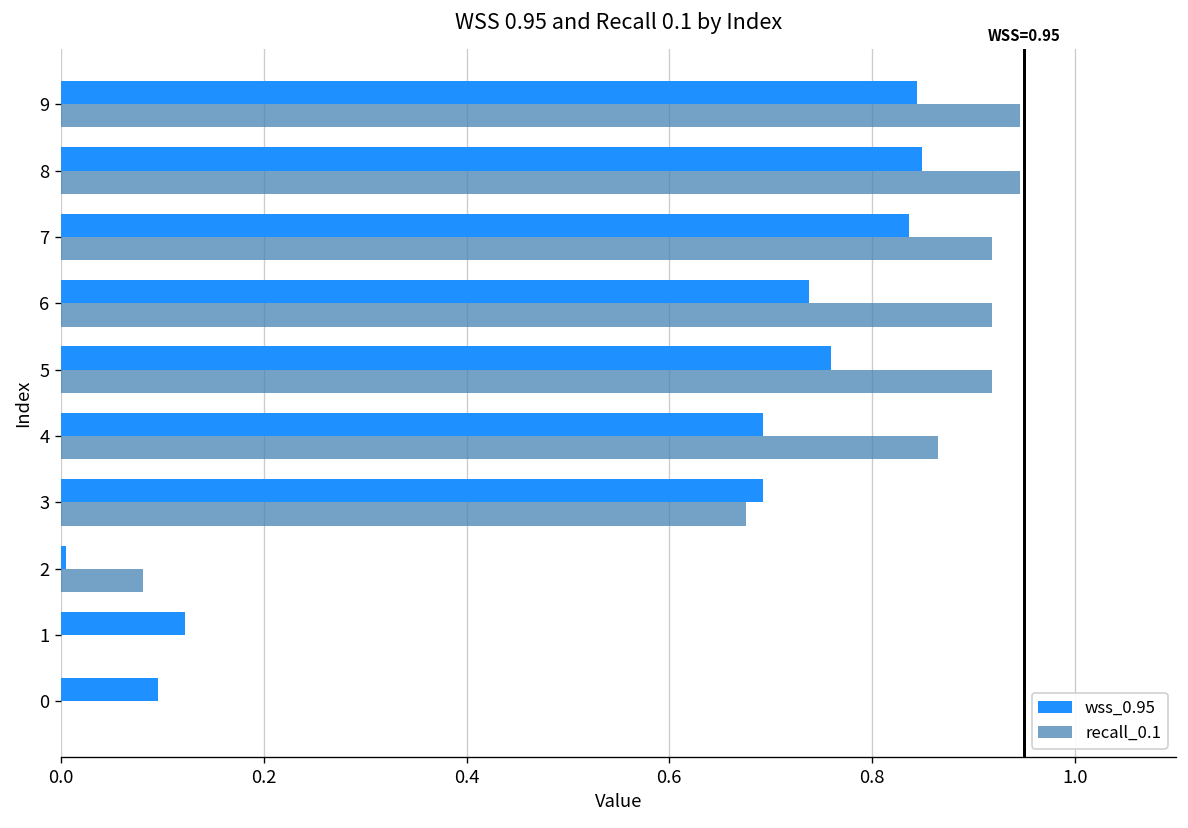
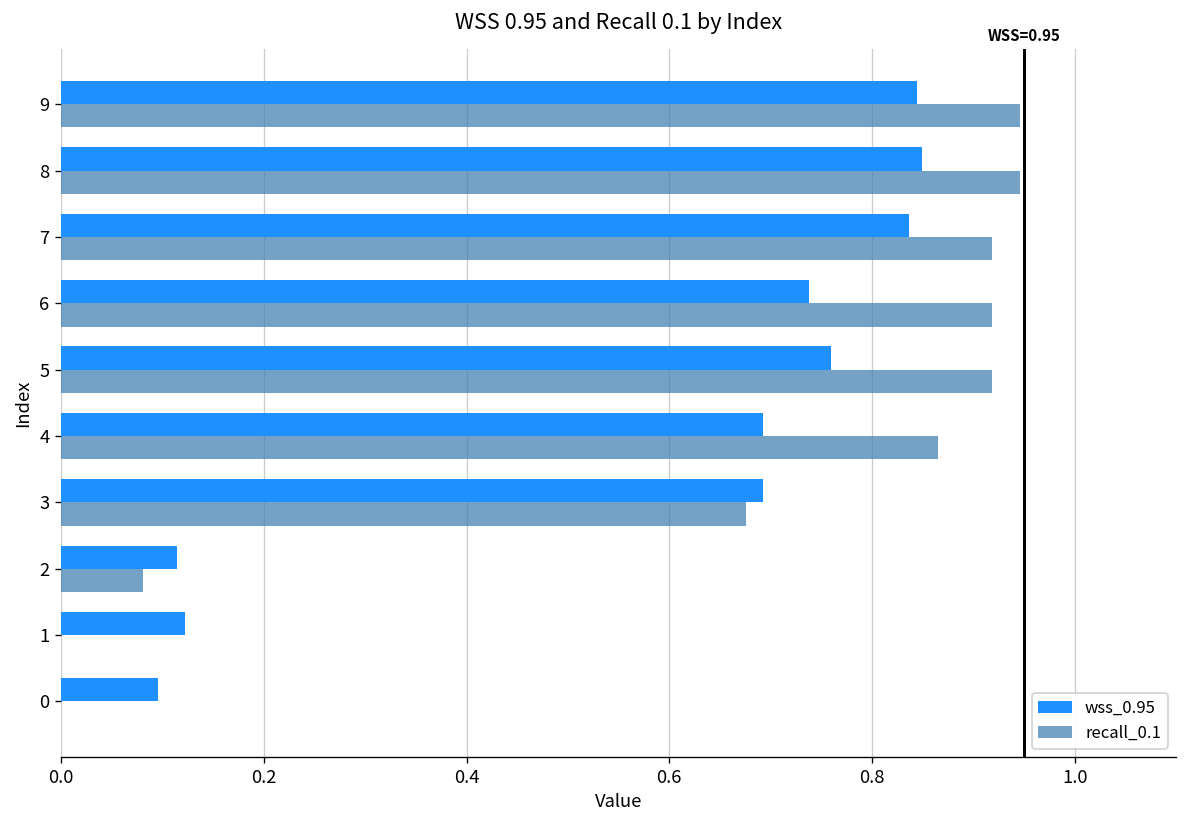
  {
    "wss_0.95": {
      "9": 0.84,
      "8": 0.85,
      "7": 0.84,
      "6": 0.74,
      "5": 0.76,
      "4": 0.69,
      "3": 0.69,
-     "2": 0.00,
+     "2": 0.11,
      "1": 0.12,
      "0": 0.10
    },
    "recall_0.1": {
      "9": 0.95,
      "8": 0.95,
      "7": 0.92,
      "6": 0.92,
      "5": 0.92,
      "4": 0.86,
      "3": 0.68,
      "2": 0.08,
      "1": 0.00,
      "0": 0.00
    }
  }
